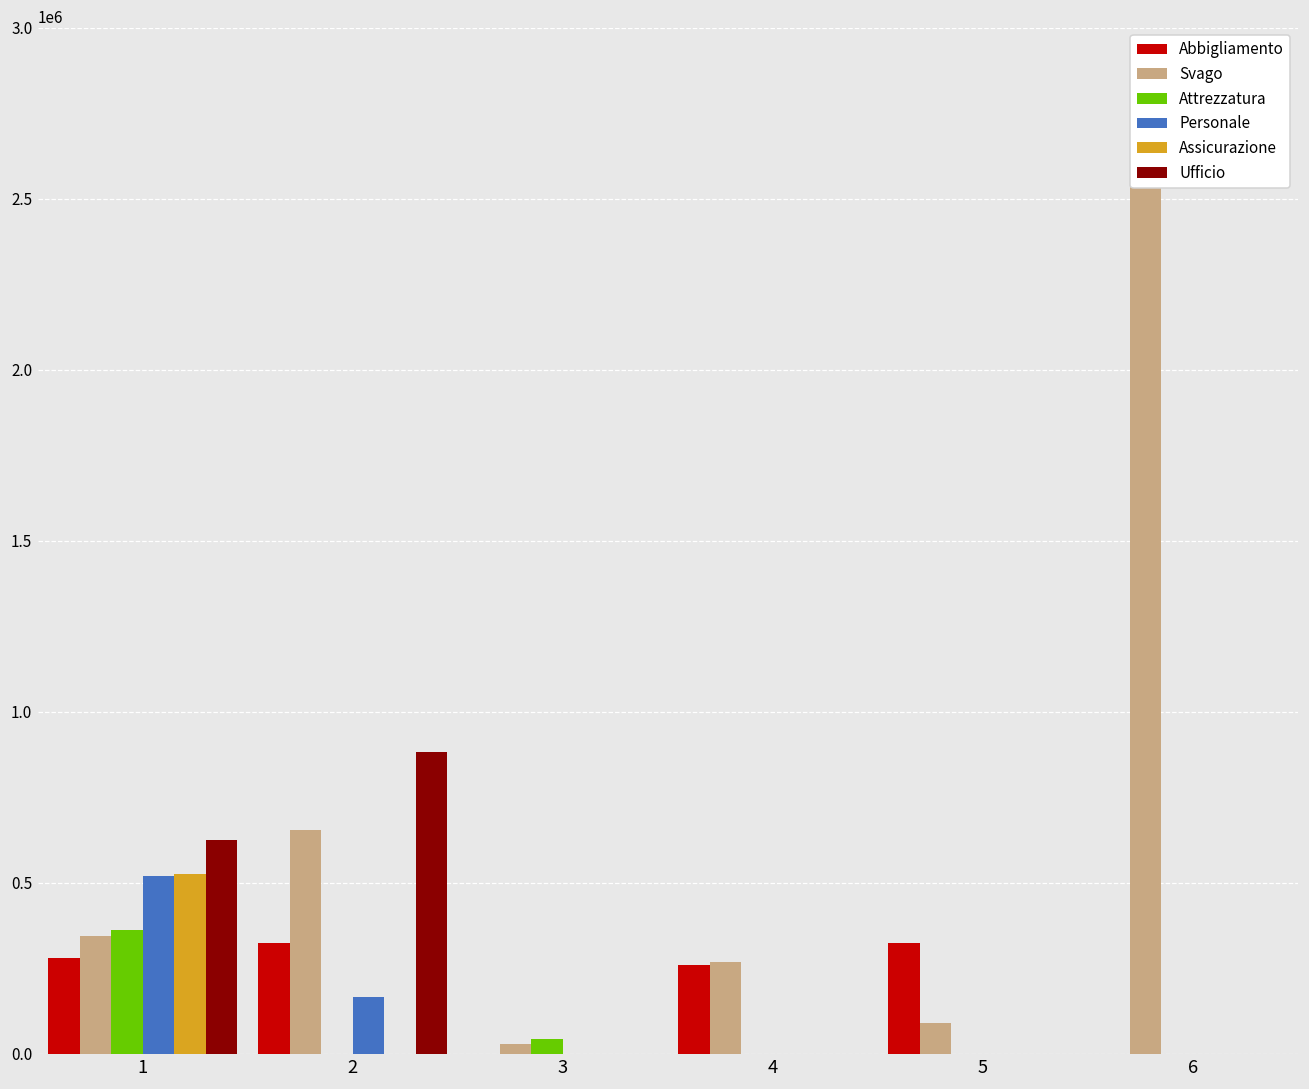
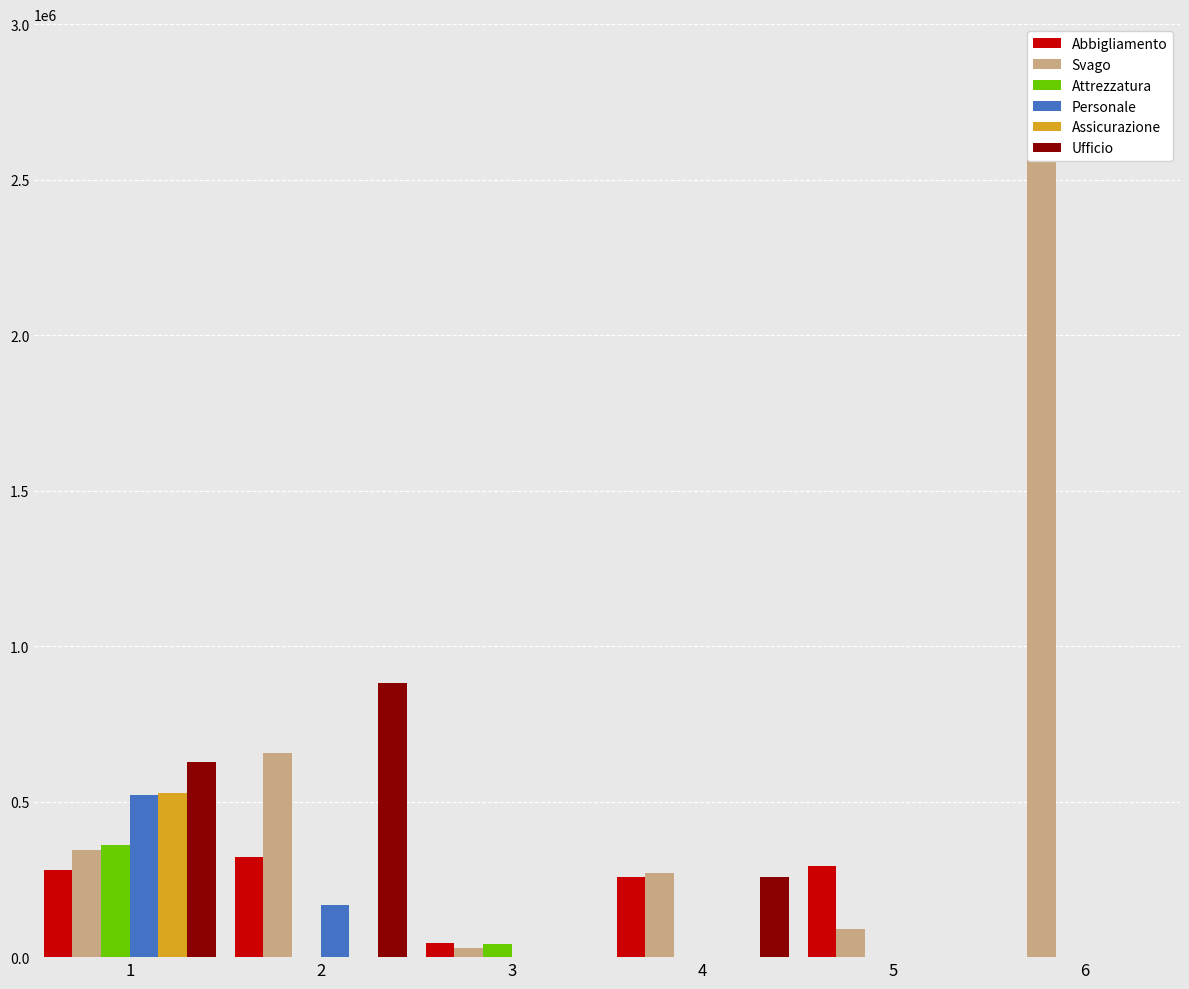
  {
    "Abbigliamento": {
      "1": 280000,
      "2": 320000,
-     "3": 0,
+     "3": 50000,
      "4": 260000,
-     "5": 330000,
+     "5": 290000,
      "6": 0
    },
    "Svago": {
      "1": 340000,
      "2": 660000,
      "3": 30000,
      "4": 270000,
      "5": 90000
    },
    "Attrezzatura": {
      "1": 360000,
      "2": 0,
      "3": 40000,
      "4": 0,
      "5": 0,
      "6": 0
    },
    "Personale": {
      "1": 520000,
      "2": 170000,
      "3": 0,
      "4": 0,
      "5": 0,
      "6": 0
    },
    "Assicurazione": {
      "1": 530000,
      "2": 0,
      "3": 0,
      "4": 0,
      "5": 0,
      "6": 0
    },
    "Ufficio": {
      "1": 630000,
      "2": 880000,
      "3": 0,
-     "4": 0,
+     "4": 260000,
      "5": 0,
      "6": 0
    }
  }
